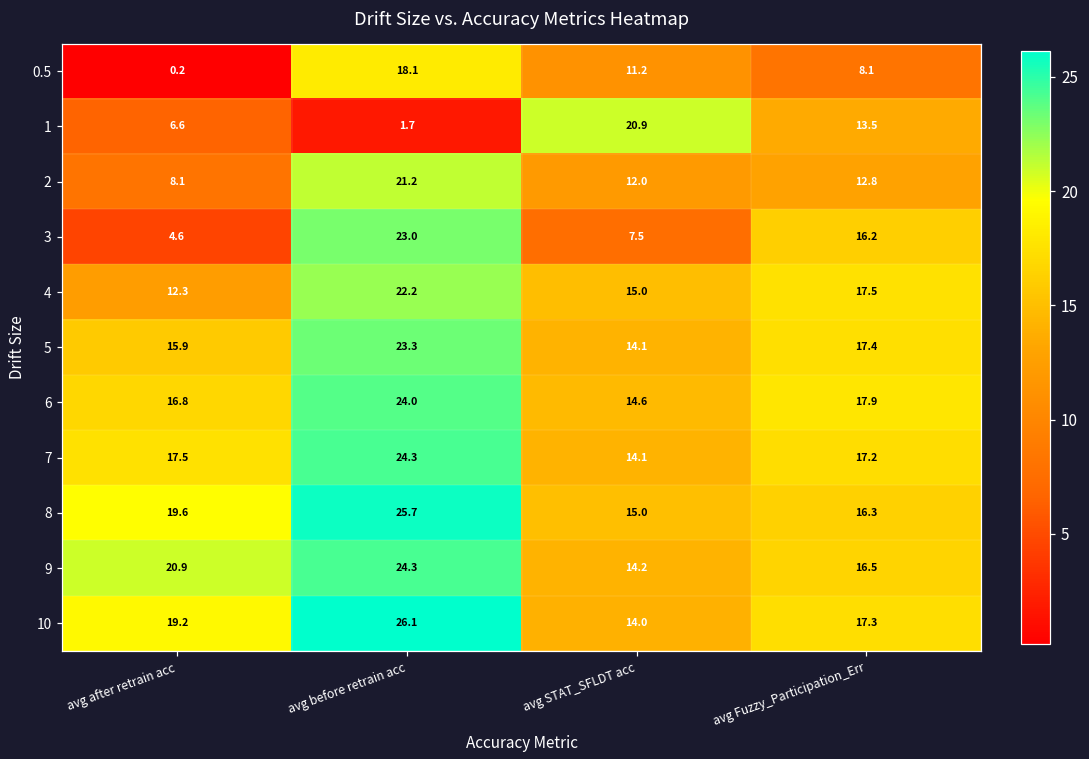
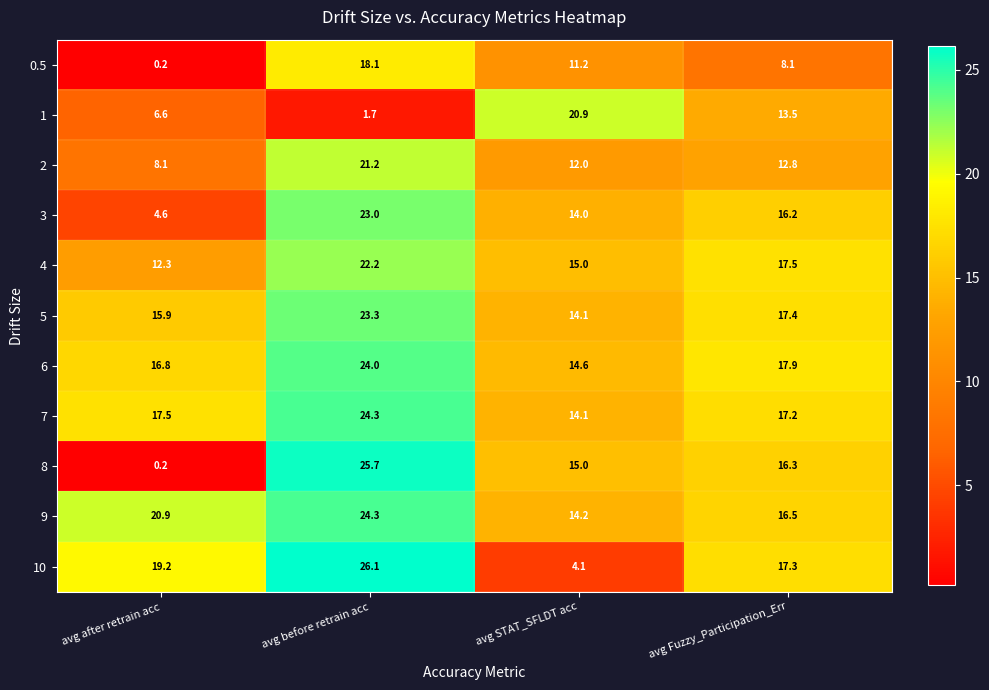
  {
    "0.5": {
      "avg after retrain acc": 0.2,
      "avg before retrain acc": 18.1,
      "avg STAT_SFLDT acc": 11.2,
      "avg Fuzzy_Participation_Err": 8.1
    },
    "1": {
      "avg after retrain acc": 6.6,
      "avg before retrain acc": 1.7,
      "avg STAT_SFLDT acc": 20.9,
      "avg Fuzzy_Participation_Err": 13.5
    },
    "2": {
      "avg after retrain acc": 8.1,
      "avg before retrain acc": 21.2,
      "avg STAT_SFLDT acc": 12.0,
      "avg Fuzzy_Participation_Err": 12.8
    },
    "3": {
      "avg after retrain acc": 4.6,
      "avg before retrain acc": 23.0,
-     "avg STAT_SFLDT acc": 7.5,
+     "avg STAT_SFLDT acc": 14.0,
      "avg Fuzzy_Participation_Err": 16.2
    },
    "4": {
      "avg after retrain acc": 12.3,
      "avg before retrain acc": 22.2,
      "avg STAT_SFLDT acc": 15.0,
      "avg Fuzzy_Participation_Err": 17.5
    },
    "5": {
      "avg after retrain acc": 15.9,
      "avg before retrain acc": 23.3,
      "avg STAT_SFLDT acc": 14.1,
      "avg Fuzzy_Participation_Err": 17.4
    },
    "6": {
      "avg after retrain acc": 16.8,
      "avg before retrain acc": 24.0,
      "avg STAT_SFLDT acc": 14.6,
      "avg Fuzzy_Participation_Err": 17.9
    },
    "7": {
      "avg after retrain acc": 17.5,
      "avg before retrain acc": 24.3,
      "avg STAT_SFLDT acc": 14.1,
      "avg Fuzzy_Participation_Err": 17.2
    },
    "8": {
-     "avg after retrain acc": 19.6,
+     "avg after retrain acc": 0.2,
      "avg before retrain acc": 25.7,
      "avg STAT_SFLDT acc": 15.0,
      "avg Fuzzy_Participation_Err": 16.3
    },
    "9": {
      "avg after retrain acc": 20.9,
      "avg before retrain acc": 24.3,
      "avg STAT_SFLDT acc": 14.2,
      "avg Fuzzy_Participation_Err": 16.5
    },
    "10": {
      "avg after retrain acc": 19.2,
      "avg before retrain acc": 26.1,
-     "avg STAT_SFLDT acc": 14.0,
+     "avg STAT_SFLDT acc": 4.1,
      "avg Fuzzy_Participation_Err": 17.3
    }
  }
